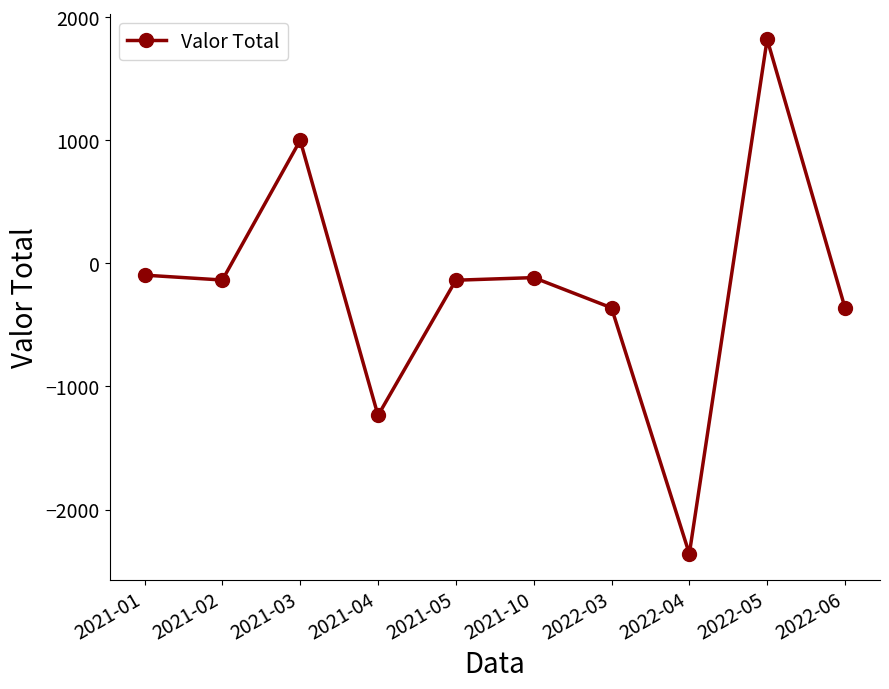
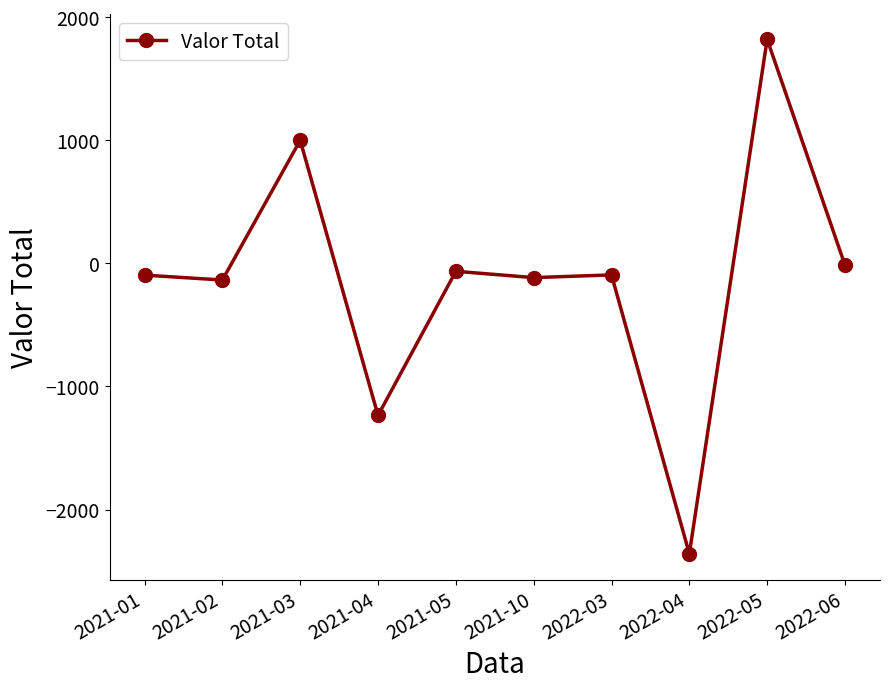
  {
    "2021-01": -100,
    "2021-02": -140,
    "2021-03": 1000,
    "2021-04": -1240,
-   "2021-05": -140,
+   "2021-05": -60,
    "2021-10": -120,
-   "2022-03": -360,
+   "2022-03": -90,
    "2022-04": -2360,
    "2022-05": 1820,
-   "2022-06": -360
+   "2022-06": -10
  }
